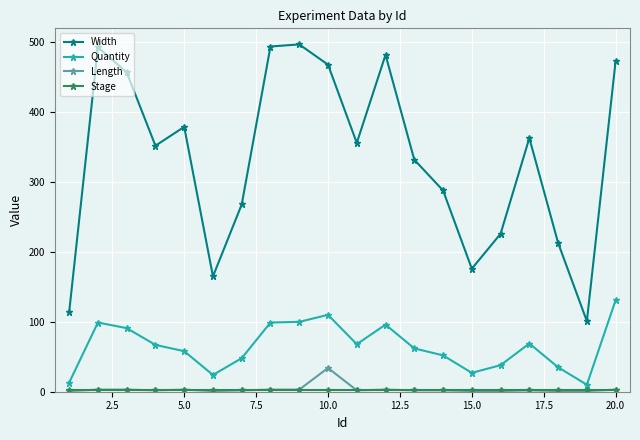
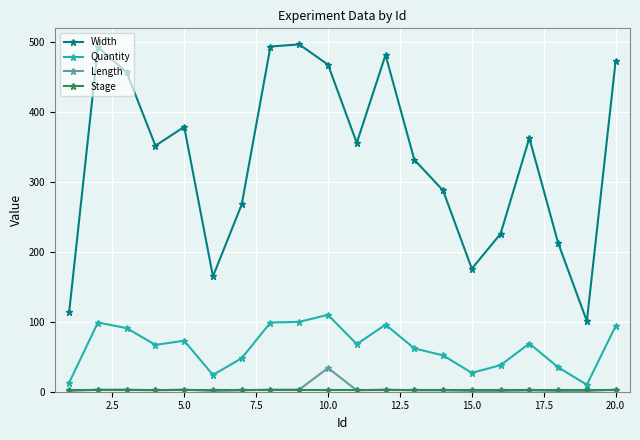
  {
    "Width": {
      "5.0": 380,
      "10.0": 470,
      "15.0": 180,
      "20.0": 470
    },
    "Quantity": {
-     "5.0": 60,
+     "5.0": 70,
      "10.0": 110,
      "15.0": 30,
-     "20.0": 130
+     "20.0": 90
    },
    "Length": {
      "10.0": 30
    },
    "Stage": {
      "10.0": 0
    }
  }
